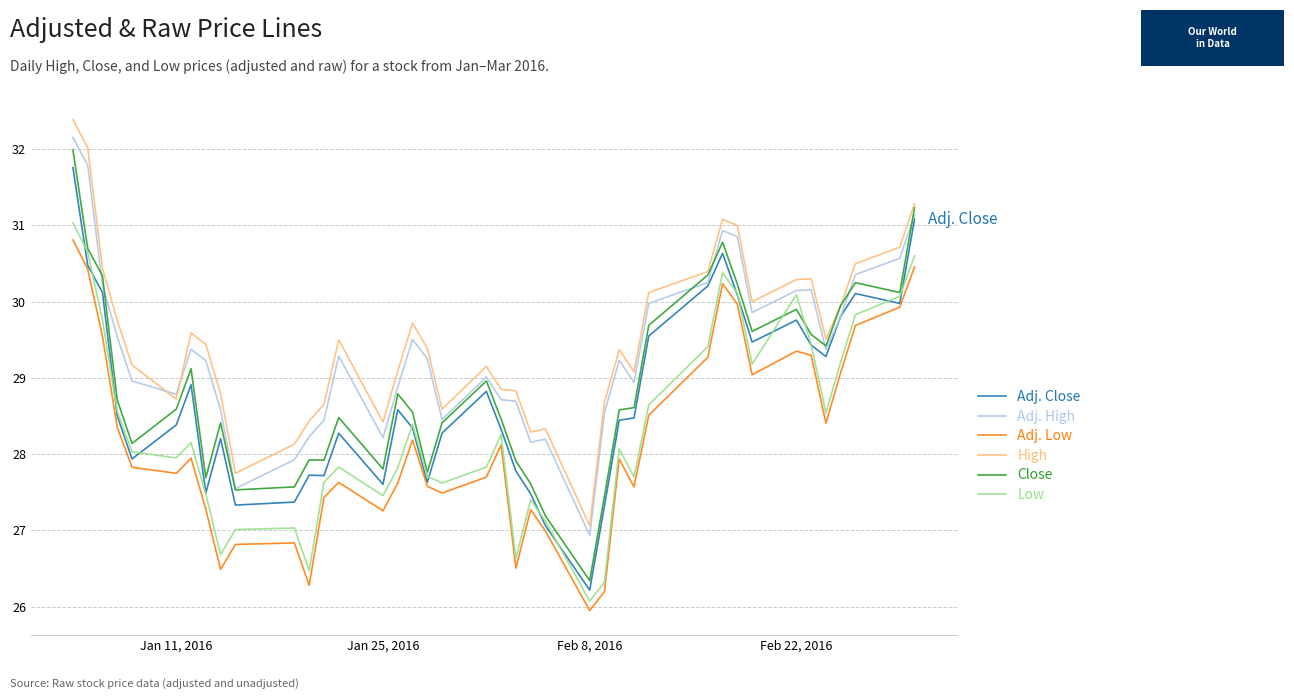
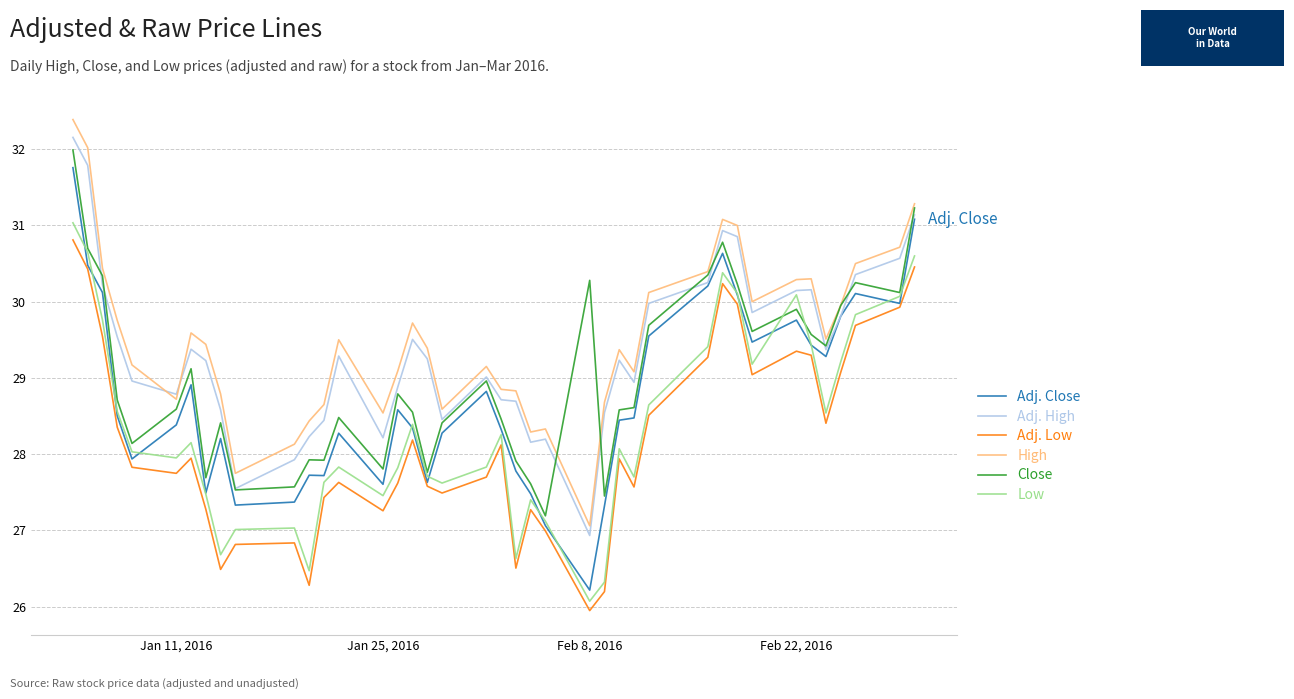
  {
    "Adj. Close": {
      "Jan 11, 2016": 28.4,
      "Jan 25, 2016": 27.6,
      "Feb 8, 2016": 26.2,
      "Feb 22, 2016": 29.8
    },
    "Adj. High": {
      "Jan 11, 2016": 28.8,
      "Jan 25, 2016": 28.2,
      "Feb 8, 2016": 26.9,
      "Feb 22, 2016": 30.1
    },
    "Adj. Low": {
      "Jan 11, 2016": 27.7,
      "Jan 25, 2016": 27.3,
      "Feb 8, 2016": 25.9,
      "Feb 22, 2016": 29.4
    },
    "High": {
      "Jan 11, 2016": 28.7,
-     "Jan 25, 2016": 28.4,
+     "Jan 25, 2016": 28.5,
      "Feb 8, 2016": 27.1,
      "Feb 22, 2016": 30.3
    },
    "Close": {
      "Jan 11, 2016": 28.6,
      "Jan 25, 2016": 27.8,
-     "Feb 8, 2016": 26.3,
+     "Feb 8, 2016": 30.3,
      "Feb 22, 2016": 29.9
    },
    "Low": {
      "Jan 11, 2016": 28.0,
      "Jan 25, 2016": 27.5,
      "Feb 8, 2016": 26.1,
      "Feb 22, 2016": 30.1
    }
  }
